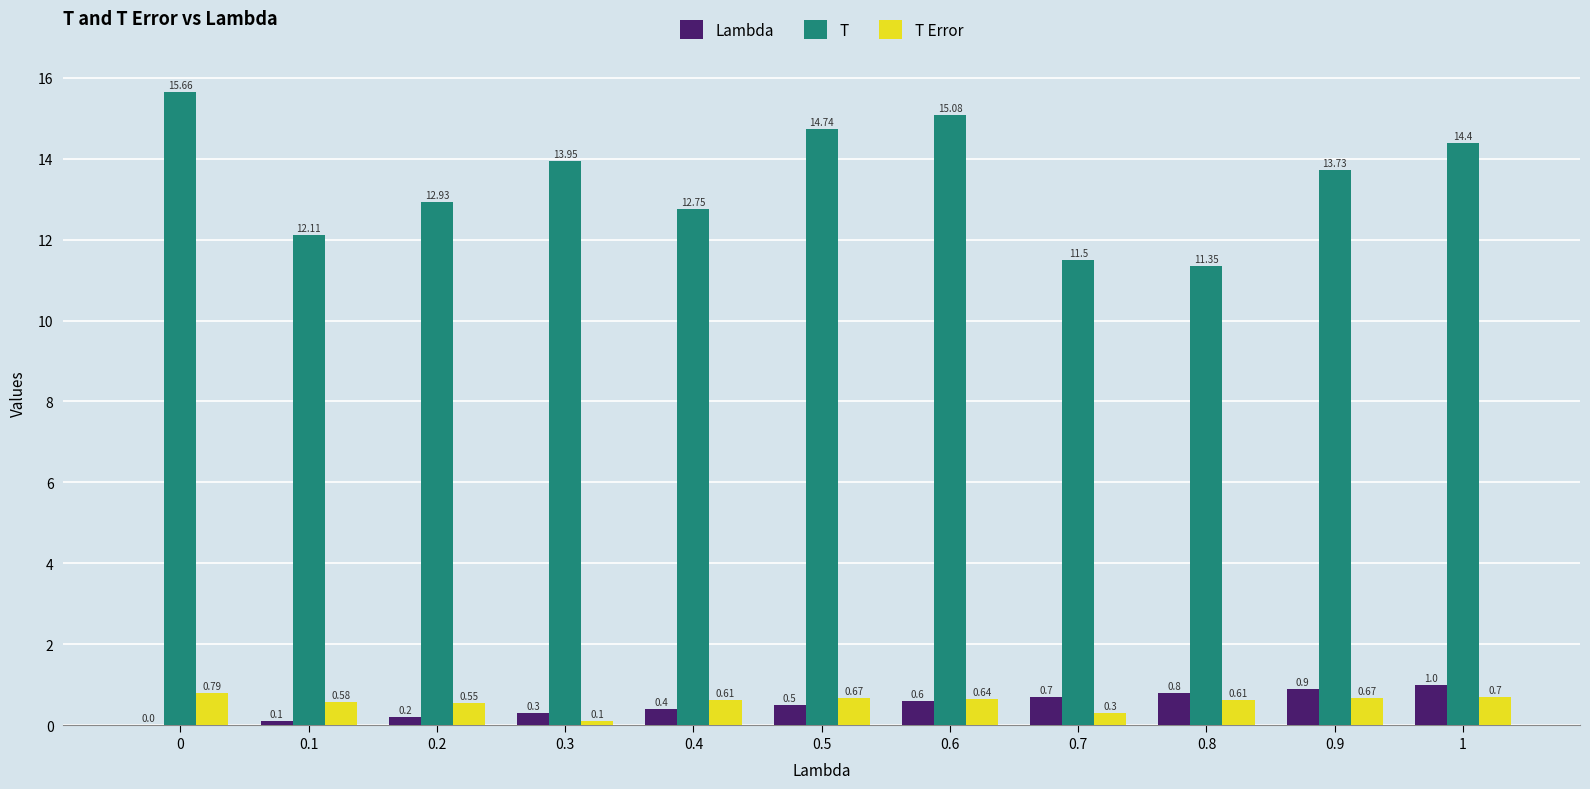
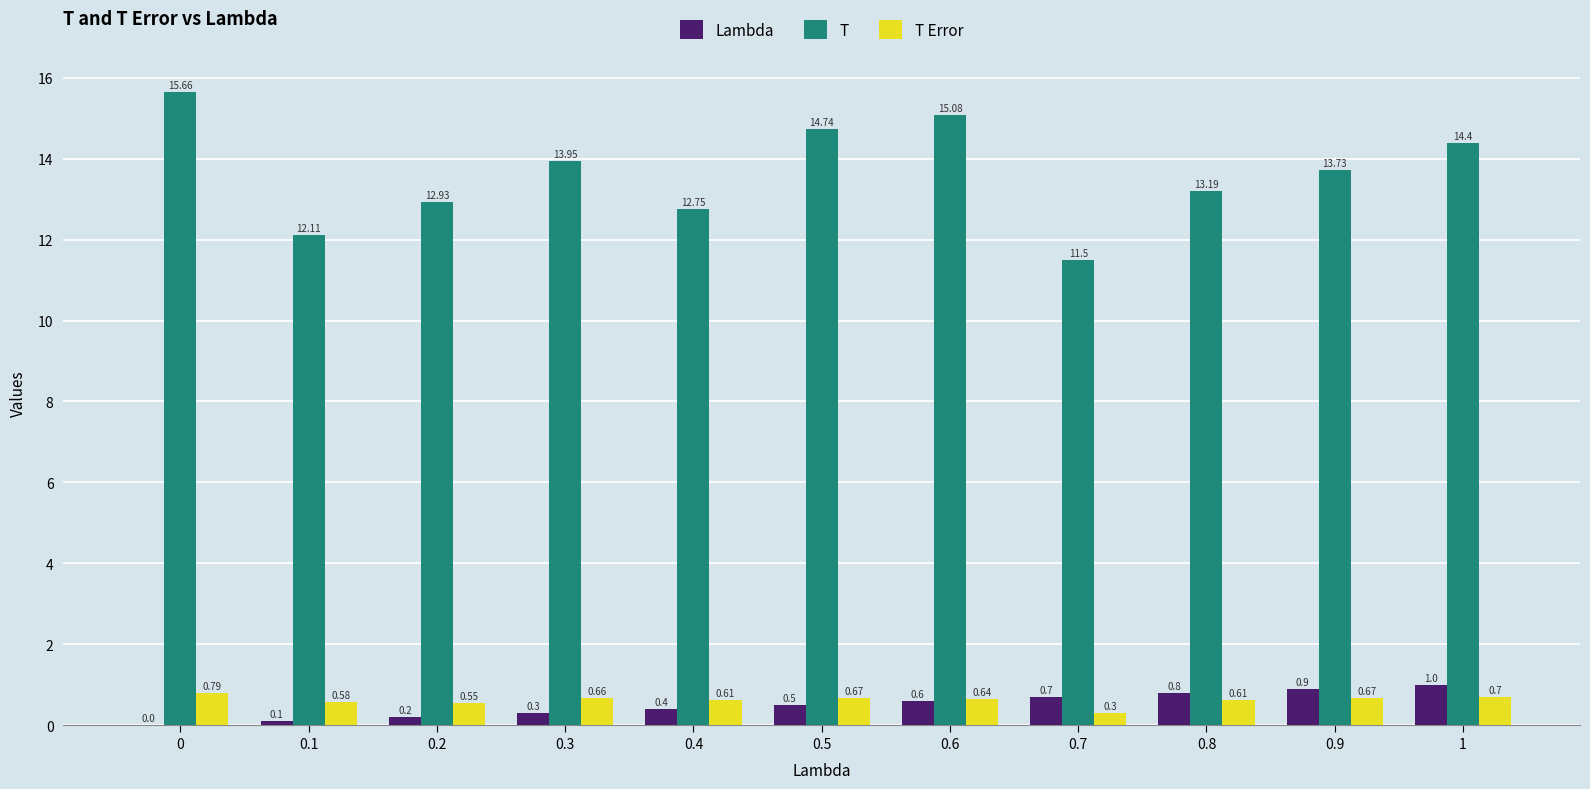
  {
    "Lambda": {
      "0": 0.0,
      "0.1": 0.1,
      "0.2": 0.2,
      "0.3": 0.3,
      "0.4": 0.4,
      "0.5": 0.5,
      "0.6": 0.6,
      "0.7": 0.7,
      "0.8": 0.8,
      "0.9": 0.9,
      "1": 1.0
    },
    "T": {
      "0": 15.66,
      "0.1": 12.11,
      "0.2": 12.93,
      "0.3": 13.95,
      "0.4": 12.75,
      "0.5": 14.74,
      "0.6": 15.08,
      "0.7": 11.5,
-     "0.8": 11.35,
+     "0.8": 13.19,
      "0.9": 13.73,
      "1": 14.4
    },
    "T Error": {
      "0": 0.79,
      "0.1": 0.58,
      "0.2": 0.55,
-     "0.3": 0.1,
+     "0.3": 0.66,
      "0.4": 0.61,
      "0.5": 0.67,
      "0.6": 0.64,
      "0.7": 0.3,
      "0.8": 0.61,
      "0.9": 0.67,
      "1": 0.7
    }
  }
